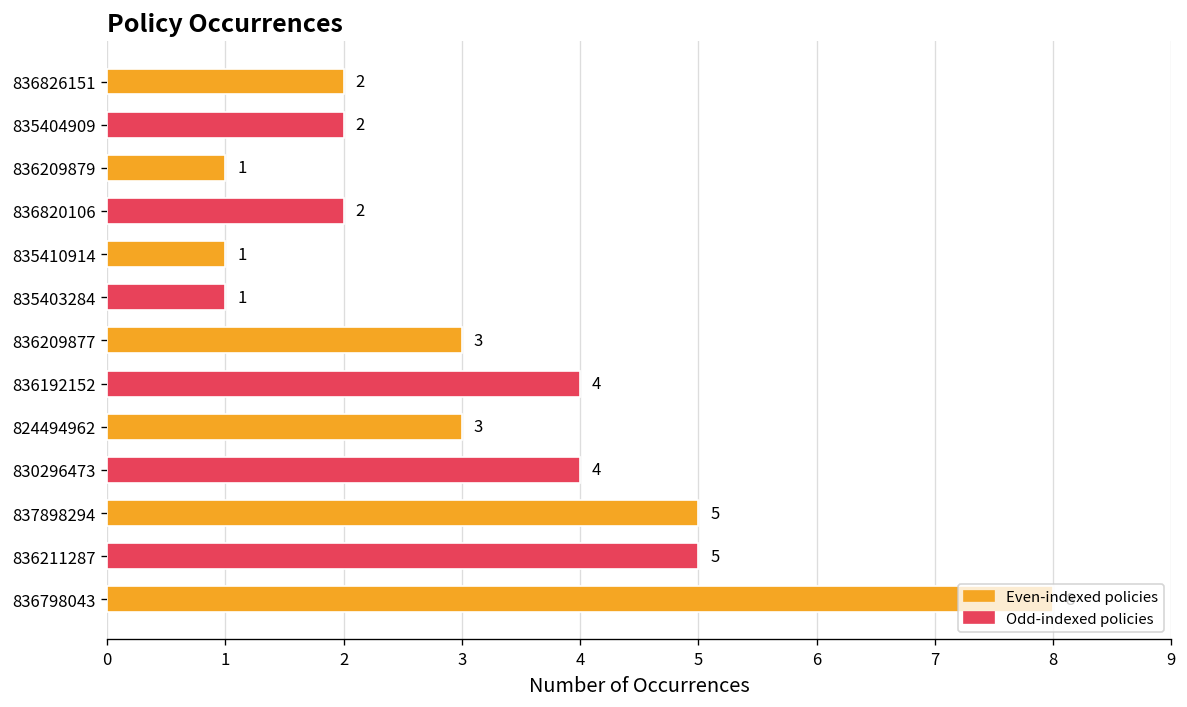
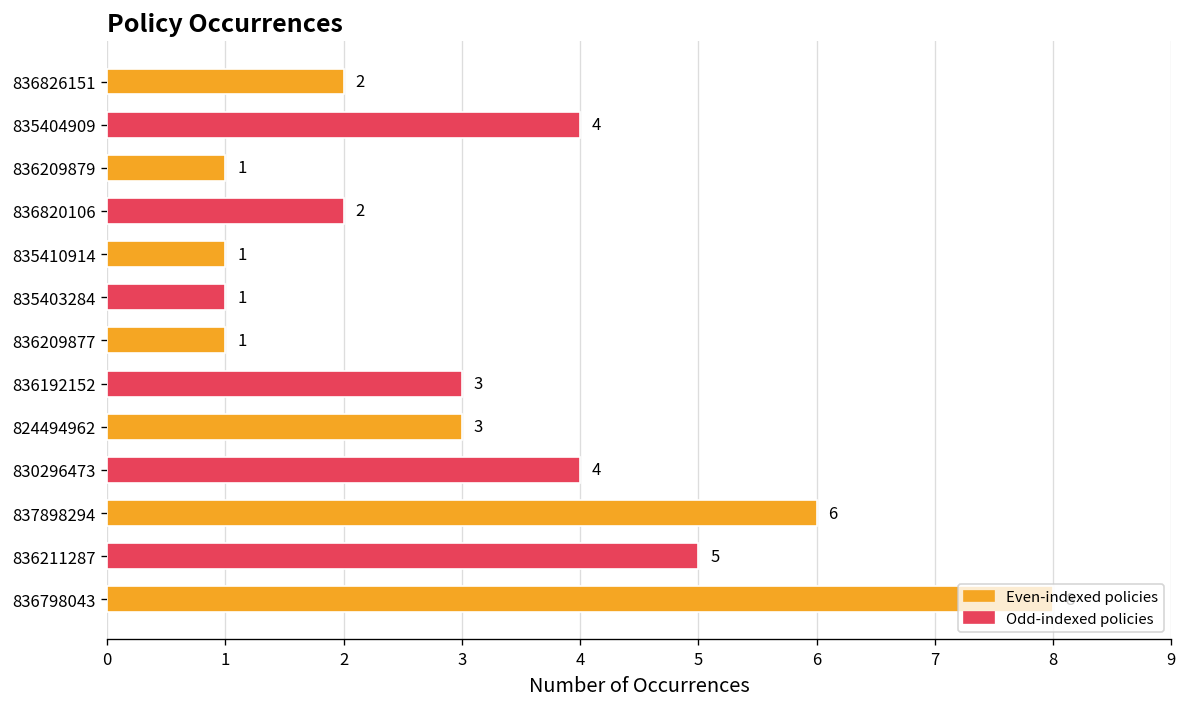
  {
    "836826151": 2,
-   "835404909": 2,
+   "835404909": 4,
    "836209879": 1,
    "836820106": 2,
    "835410914": 1,
    "835403284": 1,
-   "836209877": 3,
-   "836192152": 4,
+   "836209877": 1,
+   "836192152": 3,
    "824494962": 3,
    "830296473": 4,
-   "837898294": 5,
+   "837898294": 6,
    "836211287": 5
  }
